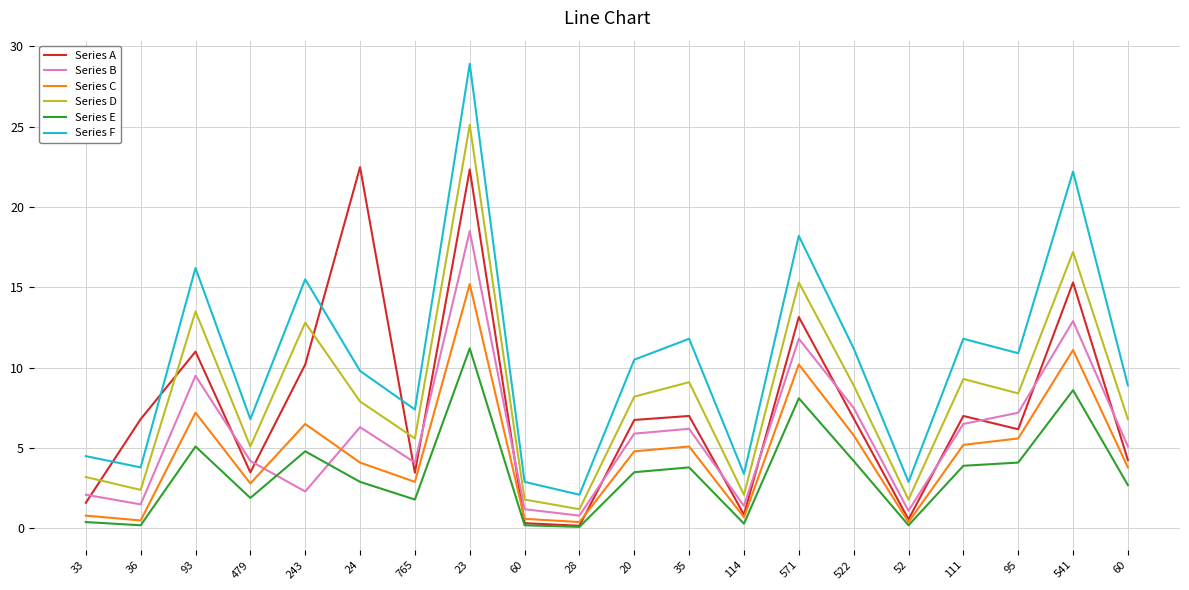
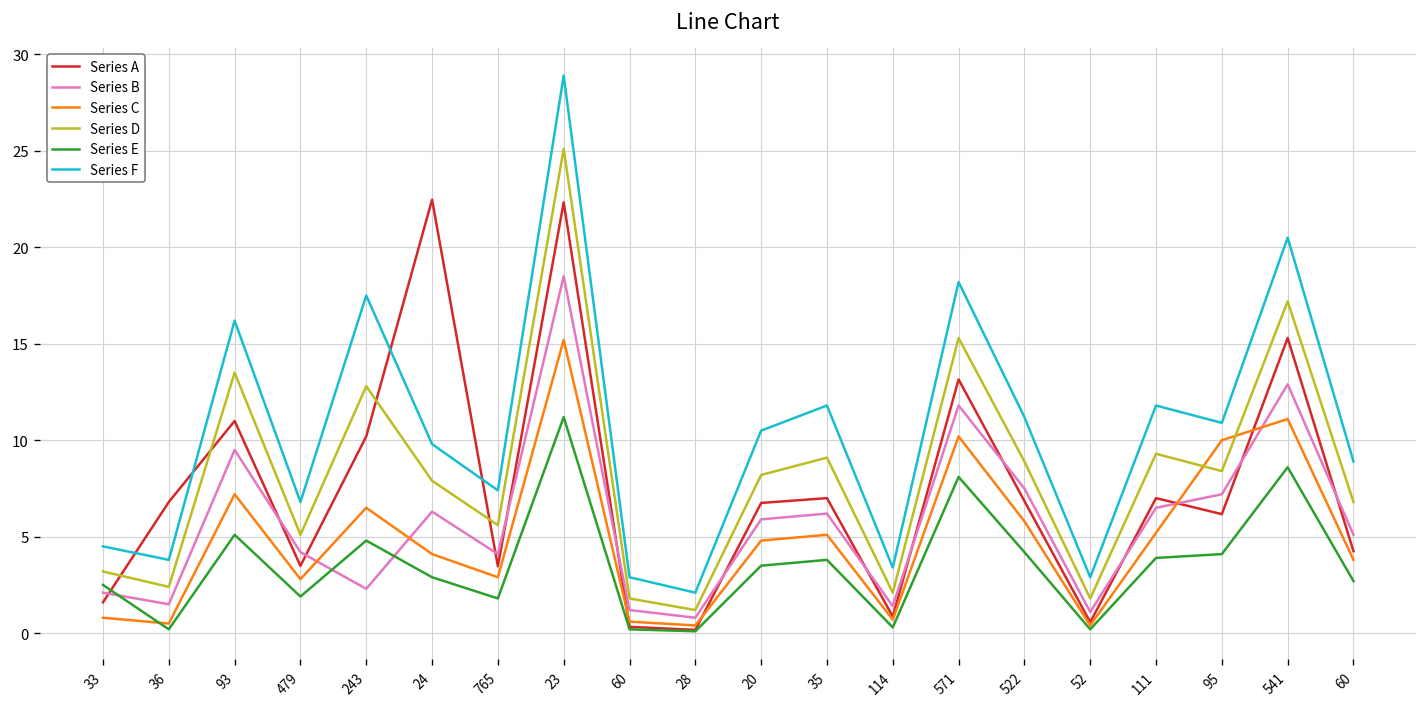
  {
    "Series A": {
      "33": 1.6,
      "36": 6.8,
      "93": 11.0,
      "479": 3.5,
      "243": 10.2,
      "24": 22.5,
      "765": 3.5,
      "23": 22.3,
      "20": 6.8,
      "35": 7.0,
      "571": 13.2,
      "522": 6.9,
      "52": 0.6,
      "111": 7.0,
      "95": 6.2,
      "541": 15.3
    },
    "Series B": {
      "33": 2.1,
      "36": 1.5,
      "93": 9.5,
      "479": 4.2,
      "243": 2.3,
      "24": 6.3,
      "765": 4.1,
      "23": 18.5,
      "28": 0.8,
      "20": 5.9,
      "35": 6.2,
      "114": 1.4,
      "571": 11.8,
      "522": 7.5,
      "52": 1.1,
      "111": 6.5,
      "95": 7.2,
      "541": 12.9
    },
    "Series C": {
      "33": 0.8,
      "36": 0.5,
      "93": 7.2,
      "479": 2.8,
      "243": 6.5,
      "24": 4.1,
      "765": 2.9,
      "23": 15.2,
      "28": 0.4,
      "20": 4.8,
      "35": 5.1,
      "571": 10.2,
      "522": 5.8,
      "52": 0.4,
      "111": 5.2,
-     "95": 5.6,
+     "95": 10.0,
      "541": 11.1
    },
    "Series D": {
      "33": 3.2,
      "36": 2.4,
      "93": 13.5,
      "479": 5.1,
      "243": 12.8,
      "24": 7.9,
      "765": 5.6,
      "23": 25.1,
      "28": 1.2,
      "20": 8.2,
      "35": 9.1,
      "114": 2.1,
      "571": 15.3,
      "522": 8.9,
      "52": 1.8,
      "111": 9.3,
      "95": 8.4,
      "541": 17.2
    },
    "Series E": {
-     "33": 0.4,
+     "33": 2.5,
      "36": 0.2,
      "93": 5.1,
      "479": 1.9,
      "243": 4.8,
      "24": 2.9,
      "765": 1.8,
      "23": 11.2,
      "20": 3.5,
      "35": 3.8,
      "114": 0.3,
      "571": 8.1,
      "522": 4.2,
      "52": 0.2,
      "111": 3.9,
      "95": 4.1,
      "541": 8.6
    },
    "Series F": {
      "33": 4.5,
      "36": 3.8,
      "93": 16.2,
      "479": 6.8,
-     "243": 15.5,
+     "243": 17.5,
      "24": 9.8,
      "765": 7.4,
      "23": 28.9,
      "28": 2.1,
      "20": 10.5,
      "35": 11.8,
      "114": 3.4,
      "571": 18.2,
      "522": 11.2,
      "52": 2.9,
      "111": 11.8,
      "95": 10.9,
-     "541": 22.2
+     "541": 20.5
    }
  }
